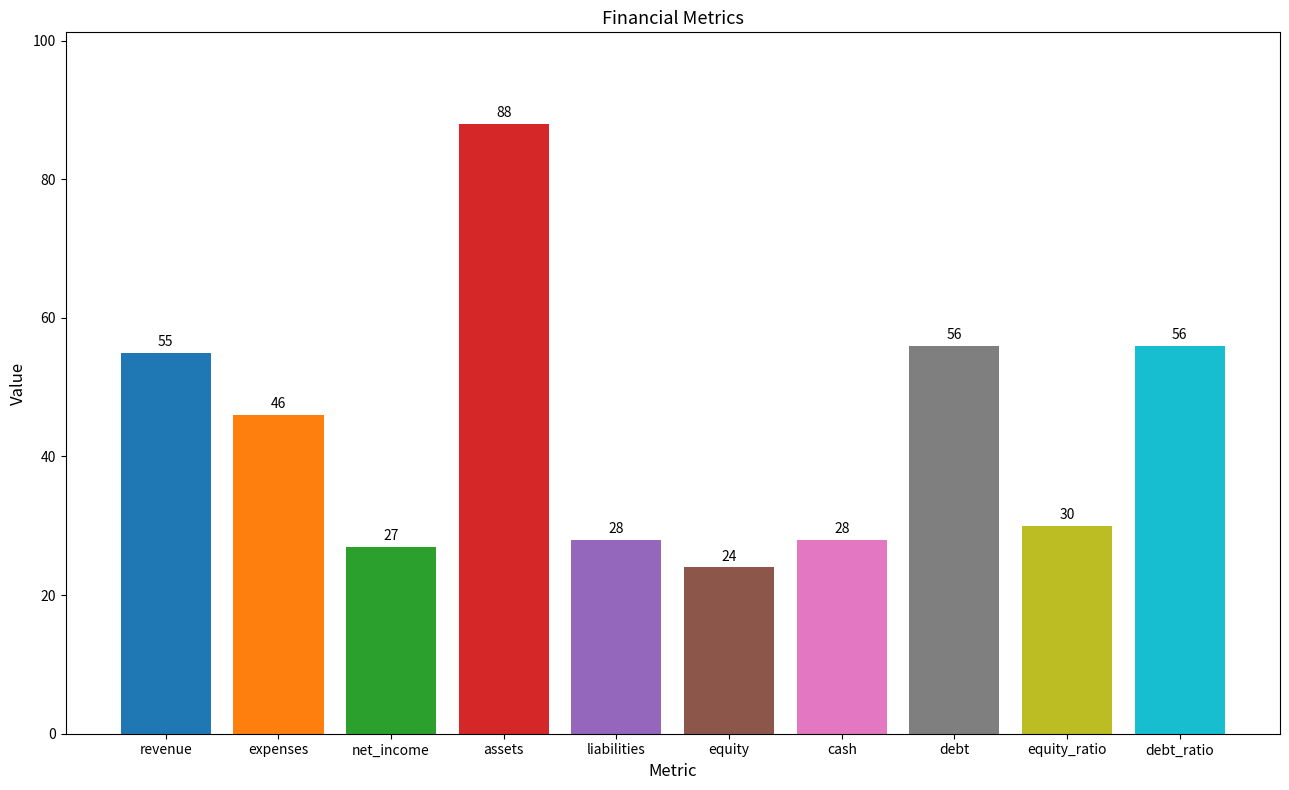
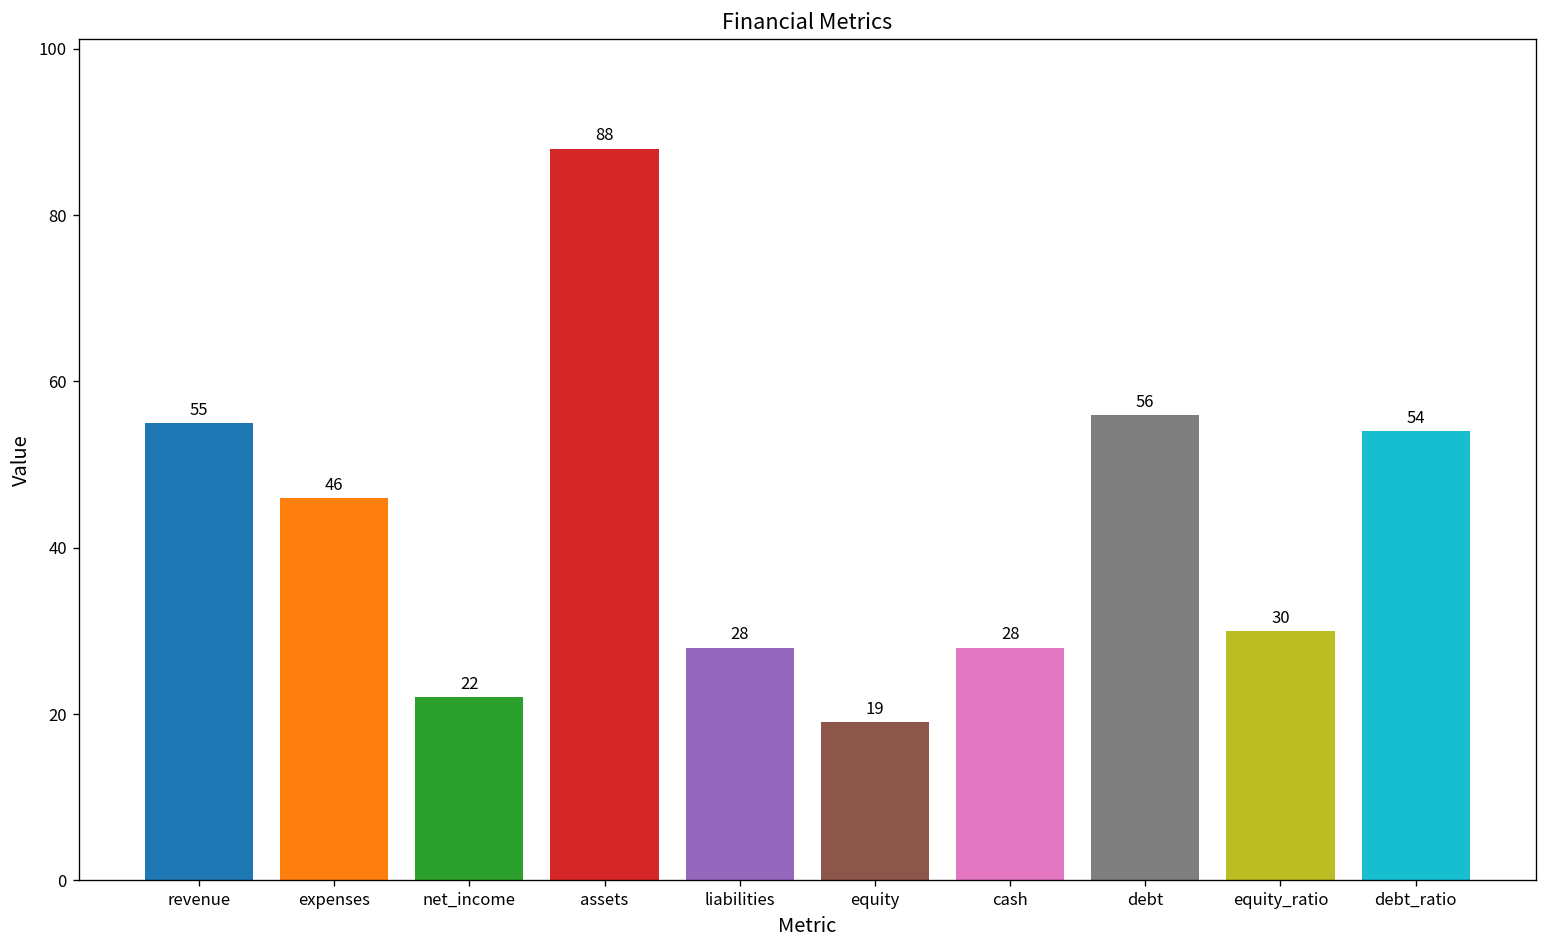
  {
    "revenue": 55,
    "expenses": 46,
-   "net_income": 27,
+   "net_income": 22,
    "assets": 88,
    "liabilities": 28,
-   "equity": 24,
+   "equity": 19,
    "cash": 28,
    "debt": 56,
    "equity_ratio": 30,
-   "debt_ratio": 56
+   "debt_ratio": 54
  }
